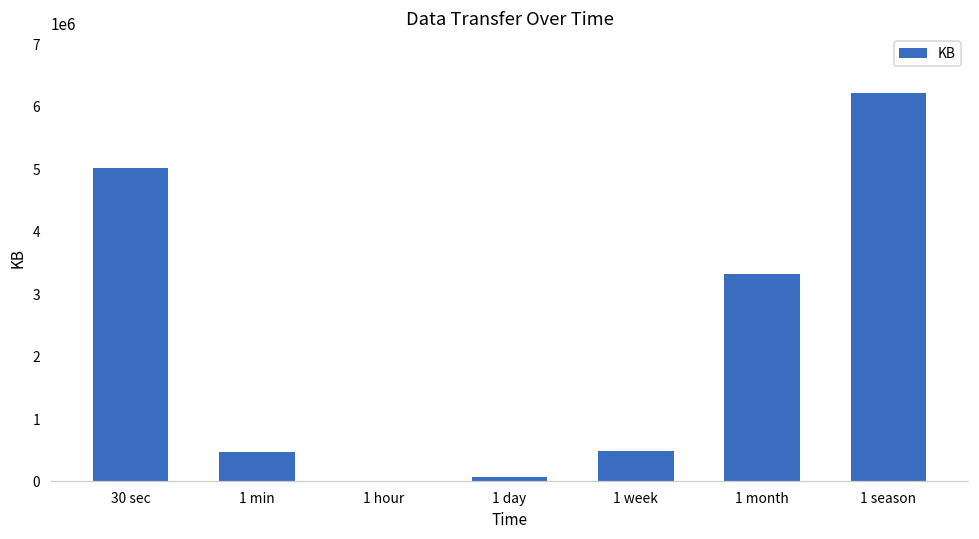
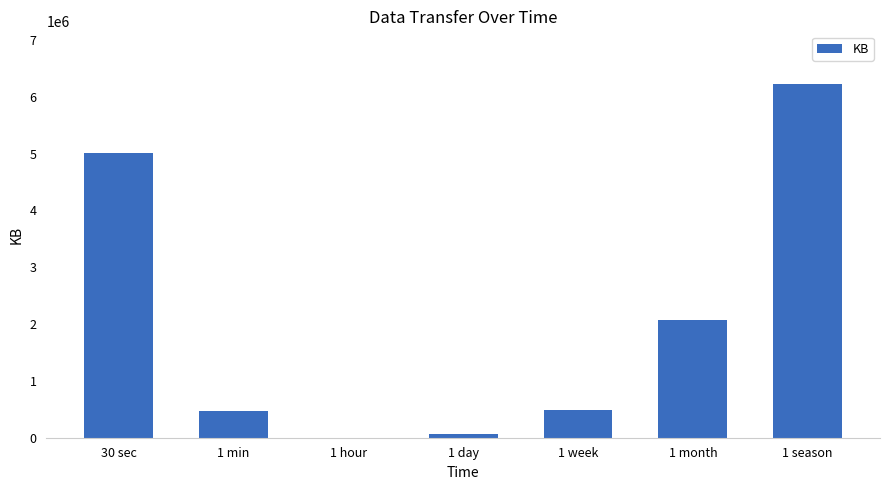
  {
    "30 sec": 5000000,
    "1 min": 500000,
    "1 day": 100000,
    "1 week": 500000,
-   "1 month": 3300000,
+   "1 month": 2100000,
    "1 season": 6200000
  }
